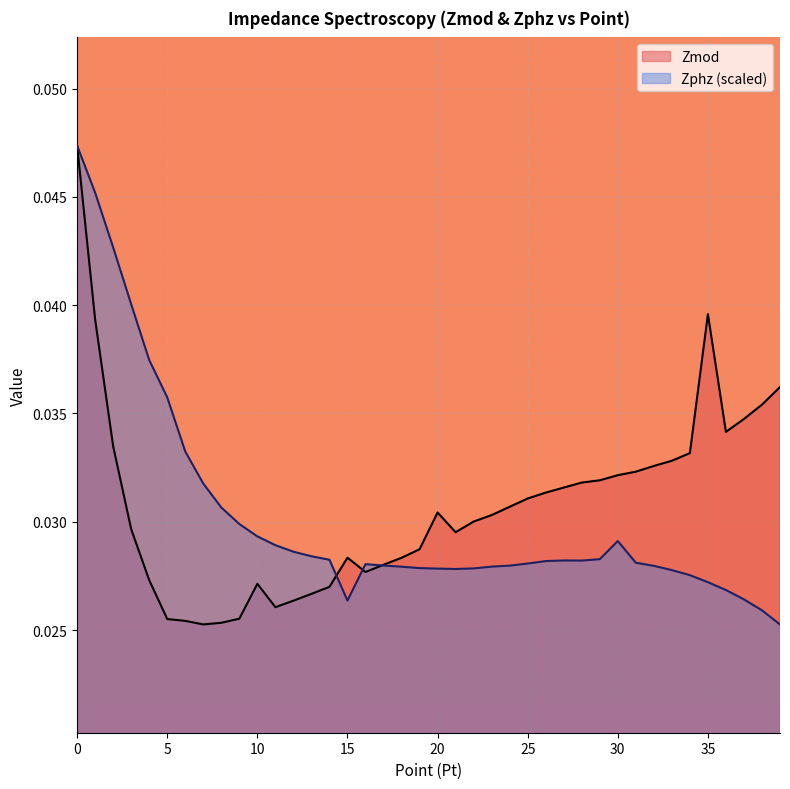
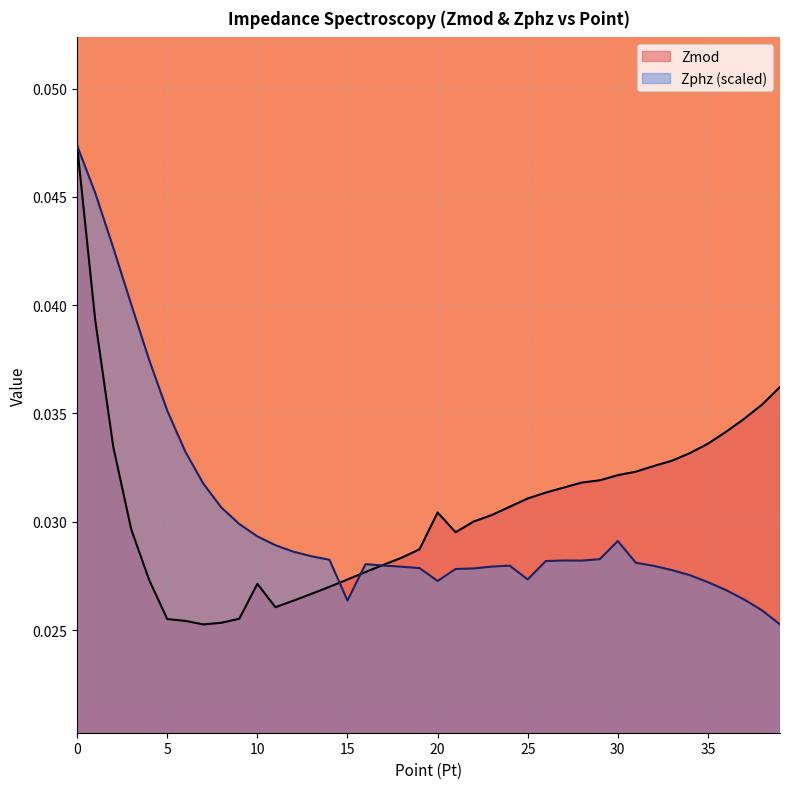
  {
    "Zmod": {
      "5": 0.0255,
      "10": 0.0271,
-     "15": 0.0283,
+     "15": 0.0273,
      "20": 0.0304,
      "25": 0.0311,
      "30": 0.0321,
-     "35": 0.0396
+     "35": 0.0336
    },
    "Zphz (scaled)": {
-     "5": 0.0357,
+     "5": 0.0351,
      "10": 0.0293,
      "15": 0.0264,
-     "20": 0.0278,
-     "25": 0.0281,
+     "20": 0.0273,
+     "25": 0.0273,
      "30": 0.0291,
      "35": 0.0272
    }
  }
